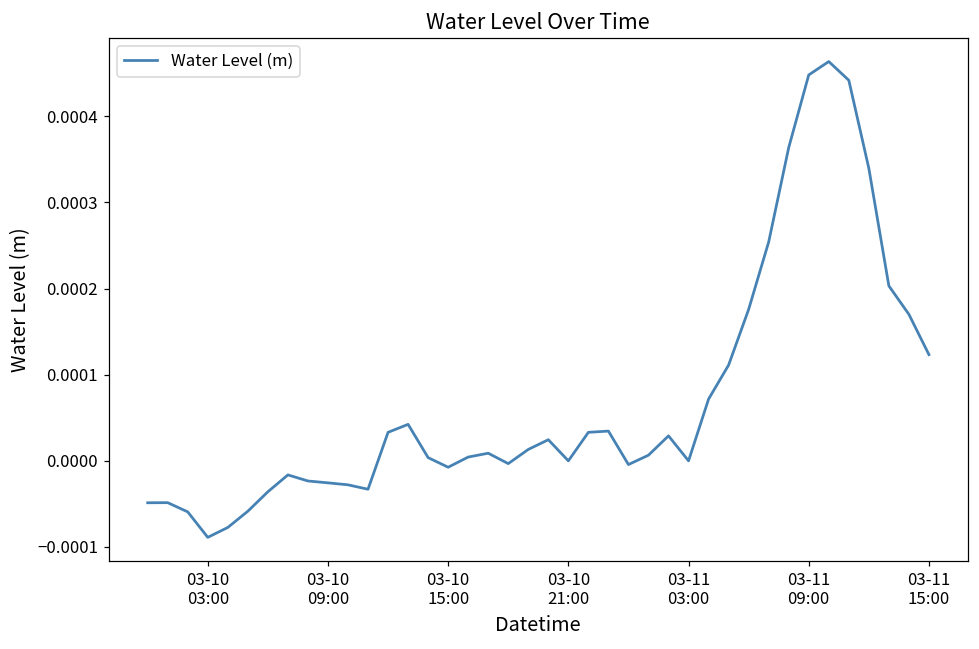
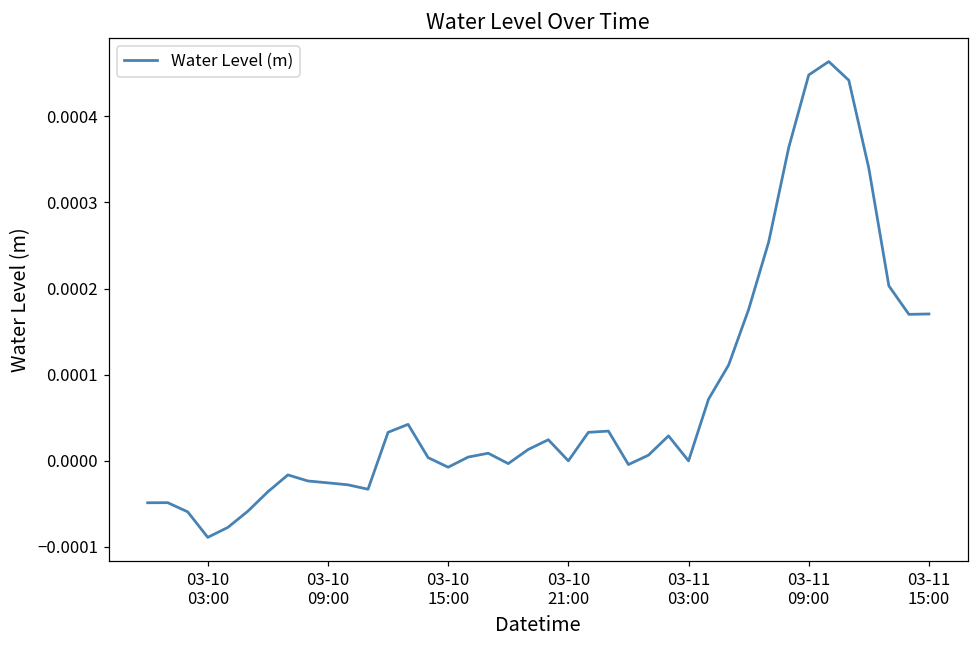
  {
    "03-10 03:00": -0.00009,
    "03-10 09:00": -0.00003,
    "03-10 15:00": -0.00001,
    "03-10 21:00": 0.00000,
    "03-11 03:00": 0.00000,
    "03-11 09:00": 0.00045,
-   "03-11 15:00": 0.00012
+   "03-11 15:00": 0.00017
  }
